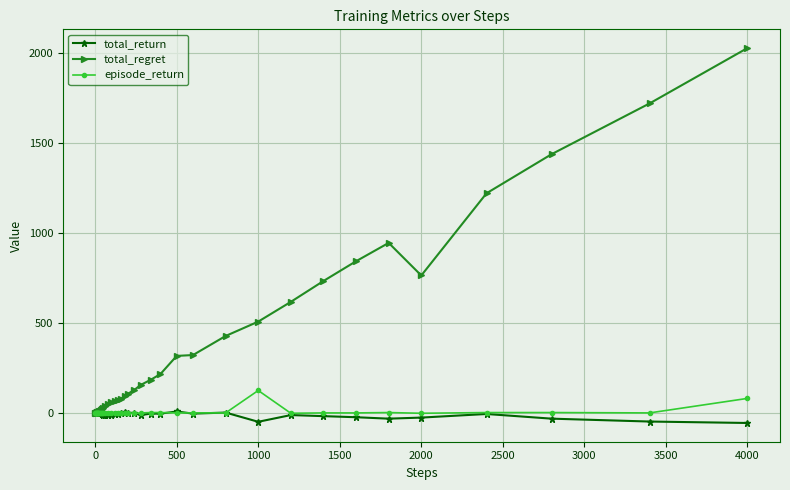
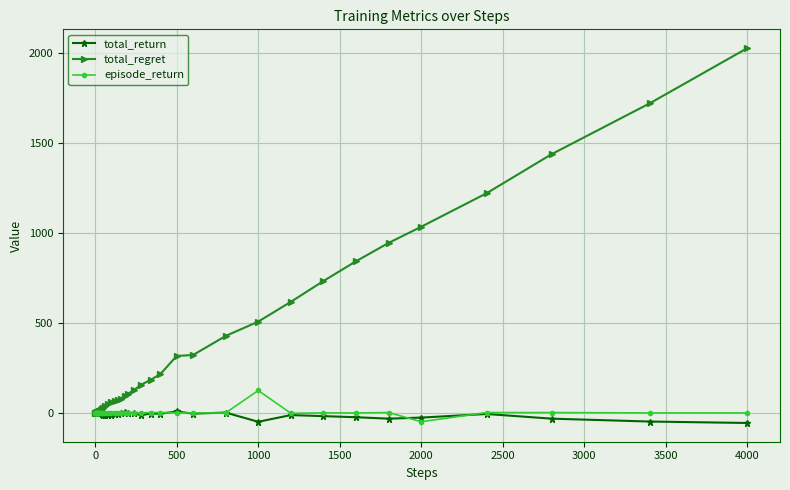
  {
    "total_return": {
      "1000": -50,
      "2000": -30,
      "4000": -60
    },
    "total_regret": {
      "500": 320,
      "1000": 510,
-     "2000": 760,
+     "2000": 1040,
      "4000": 2030
    },
    "episode_return": {
      "1000": 120,
-     "2000": 0,
-     "4000": 80
+     "2000": -50,
+     "4000": 0
    }
  }
